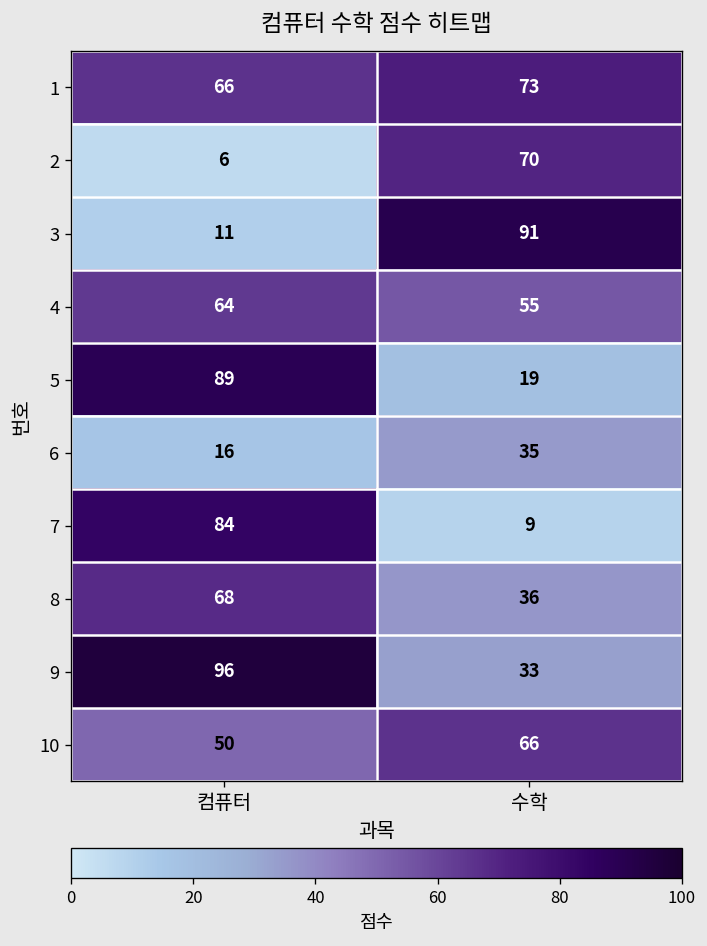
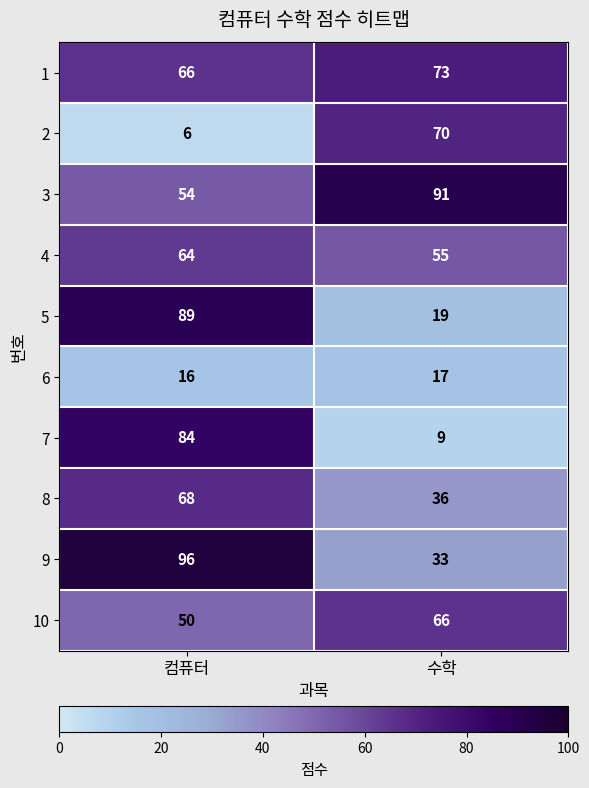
  {
    "1": {
      "컴퓨터": 66,
      "수학": 73
    },
    "2": {
      "컴퓨터": 6,
      "수학": 70
    },
    "3": {
-     "컴퓨터": 11,
+     "컴퓨터": 54,
      "수학": 91
    },
    "4": {
      "컴퓨터": 64,
      "수학": 55
    },
    "5": {
      "컴퓨터": 89,
      "수학": 19
    },
    "6": {
      "컴퓨터": 16,
-     "수학": 35
+     "수학": 17
    },
    "7": {
      "컴퓨터": 84,
      "수학": 9
    },
    "8": {
      "컴퓨터": 68,
      "수학": 36
    },
    "9": {
      "컴퓨터": 96,
      "수학": 33
    },
    "10": {
      "컴퓨터": 50,
      "수학": 66
    }
  }
